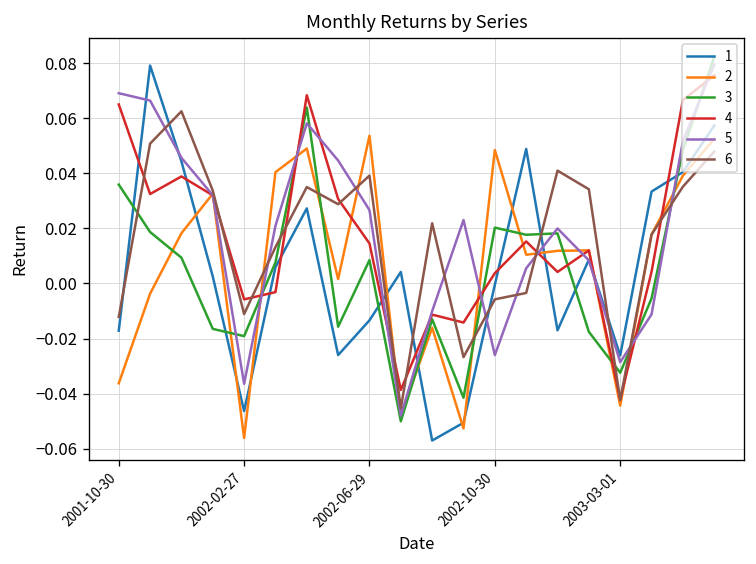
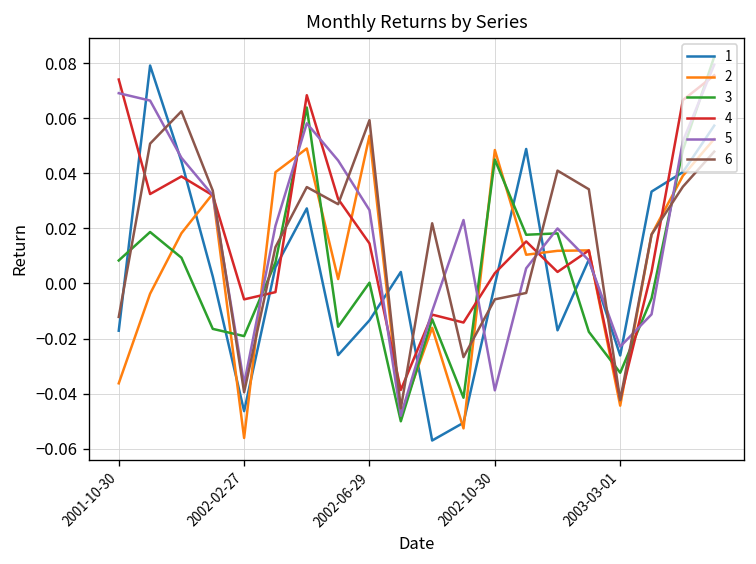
  {
    "1": {
      "2001-10-30": -0.017,
      "2002-02-27": -0.046,
      "2002-06-29": -0.013,
      "2002-10-30": 0.000,
      "2003-03-01": -0.026
    },
    "2": {
      "2001-10-30": -0.036,
      "2002-02-27": -0.056,
      "2002-06-29": 0.054,
      "2002-10-30": 0.048,
      "2003-03-01": -0.044
    },
    "3": {
-     "2001-10-30": 0.036,
+     "2001-10-30": 0.008,
      "2002-02-27": -0.019,
-     "2002-06-29": 0.009,
-     "2002-10-30": 0.020,
+     "2002-06-29": 0.000,
+     "2002-10-30": 0.045,
      "2003-03-01": -0.032
    },
    "4": {
-     "2001-10-30": 0.065,
+     "2001-10-30": 0.074,
      "2002-02-27": -0.006,
      "2002-06-29": 0.015,
      "2002-10-30": 0.004
    },
    "5": {
      "2001-10-30": 0.069,
      "2002-02-27": -0.036,
      "2002-06-29": 0.027,
-     "2002-10-30": -0.026,
-     "2003-03-01": -0.029
+     "2002-10-30": -0.039,
+     "2003-03-01": -0.023
    },
    "6": {
      "2001-10-30": -0.012,
-     "2002-02-27": -0.011,
-     "2002-06-29": 0.039,
+     "2002-02-27": -0.040,
+     "2002-06-29": 0.059,
      "2002-10-30": -0.006
    }
  }
